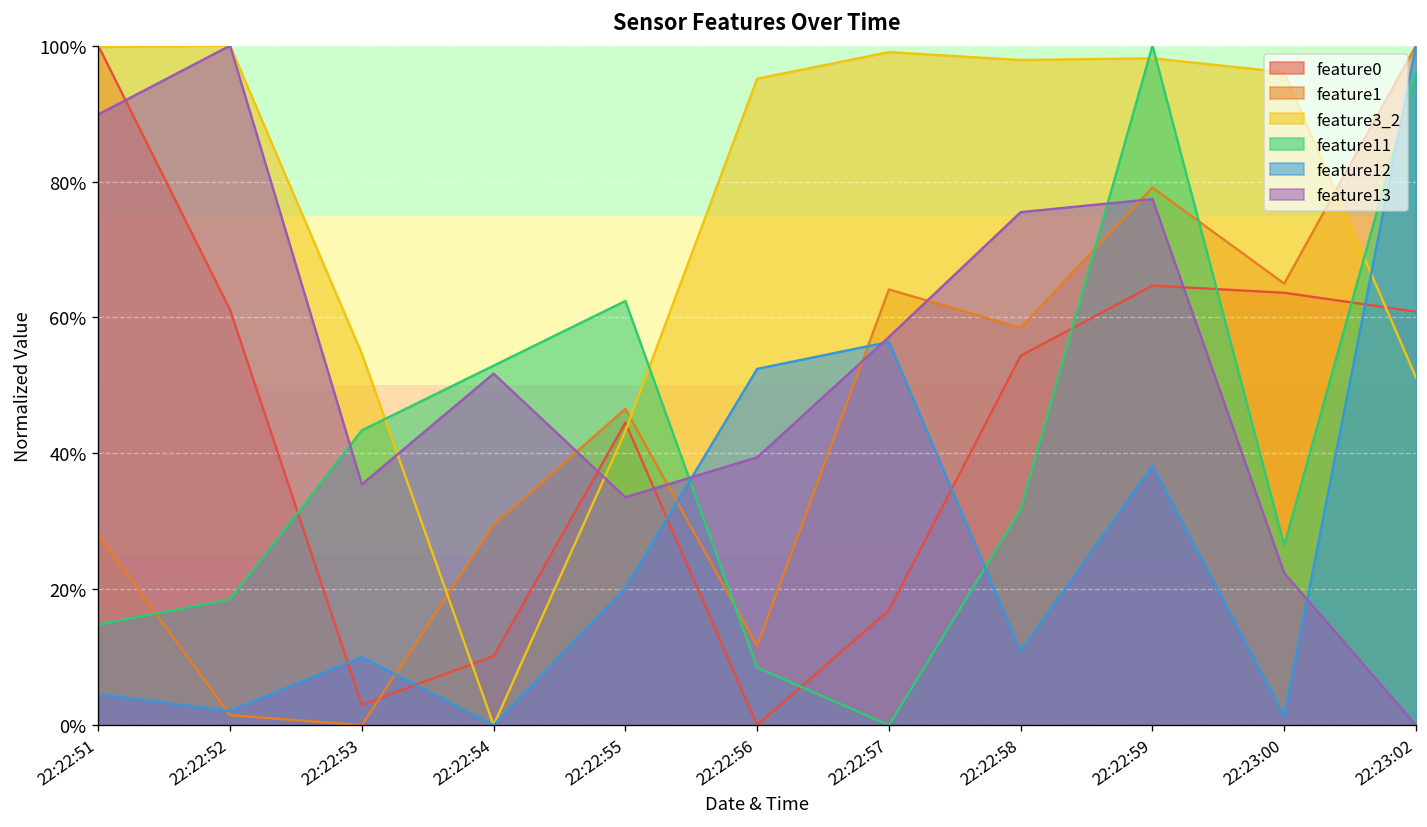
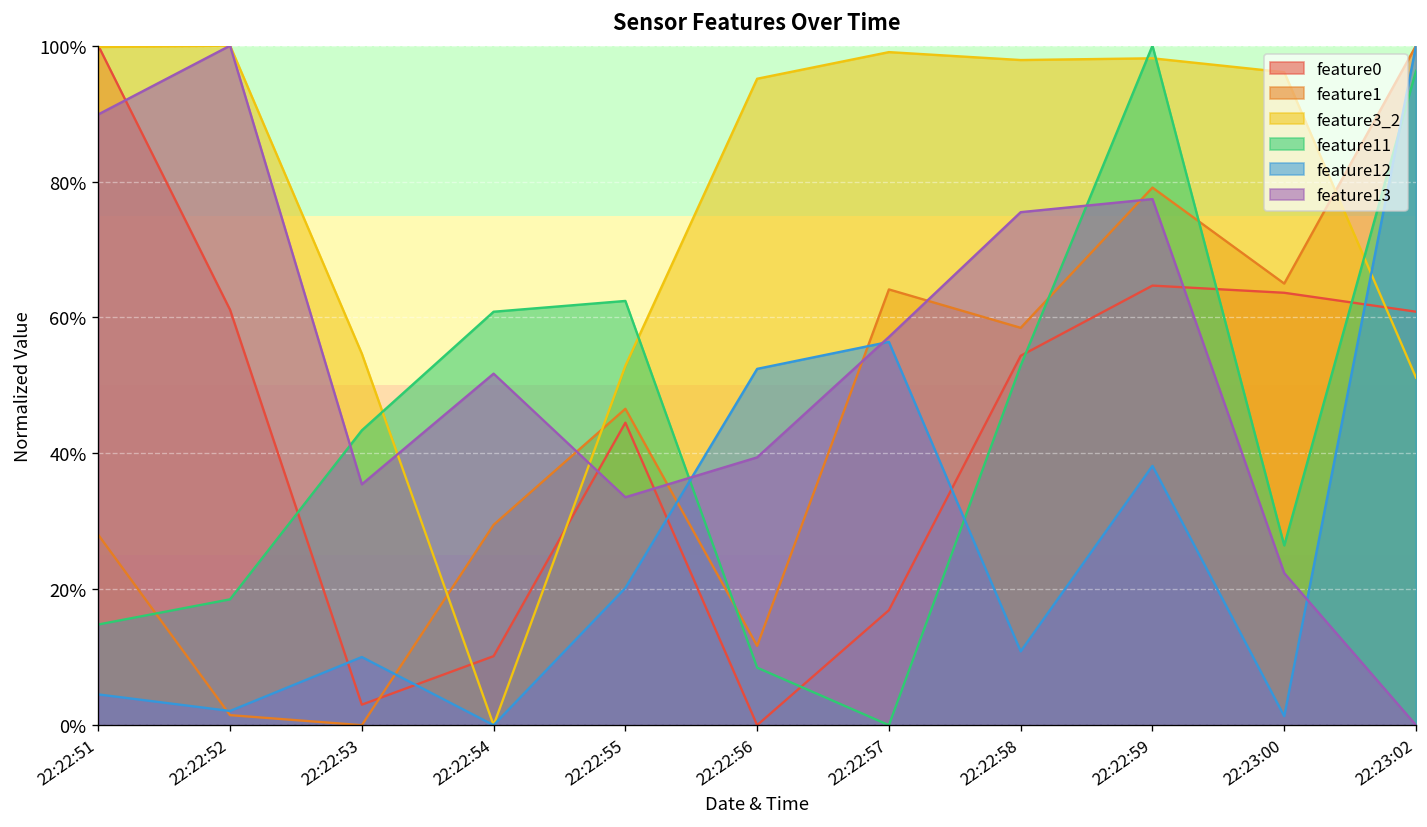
  {
    "feature3_2": {
      "22:22:53": "55%",
-     "22:22:55": "43%",
+     "22:22:55": "53%",
      "22:22:56": "95%",
      "22:22:57": "99%",
      "22:22:58": "98%",
      "22:22:59": "98%",
      "22:23:02": "51%"
    },
    "feature11": {
      "22:22:51": "15%",
      "22:22:52": "19%",
      "22:22:53": "43%",
-     "22:22:54": "53%",
+     "22:22:54": "61%",
      "22:22:55": "62%",
      "22:22:56": "8%",
      "22:22:57": "0%",
-     "22:22:58": "32%",
+     "22:22:58": "53%",
      "22:22:59": "100%",
      "22:23:00": "26%",
      "22:23:02": "96%"
    },
    "feature12": {
      "22:22:51": "5%",
      "22:22:52": "2%",
      "22:22:53": "10%",
      "22:22:55": "20%",
      "22:22:56": "52%",
      "22:22:57": "56%",
      "22:22:58": "11%",
      "22:22:59": "38%",
      "22:23:00": "1%"
    },
    "feature13": {
      "22:22:51": "90%",
      "22:22:53": "35%",
      "22:22:54": "52%",
      "22:22:55": "34%",
      "22:22:56": "39%",
      "22:22:57": "57%",
      "22:22:58": "75%",
      "22:22:59": "77%",
      "22:23:00": "22%",
      "22:23:02": "0%"
    }
  }
